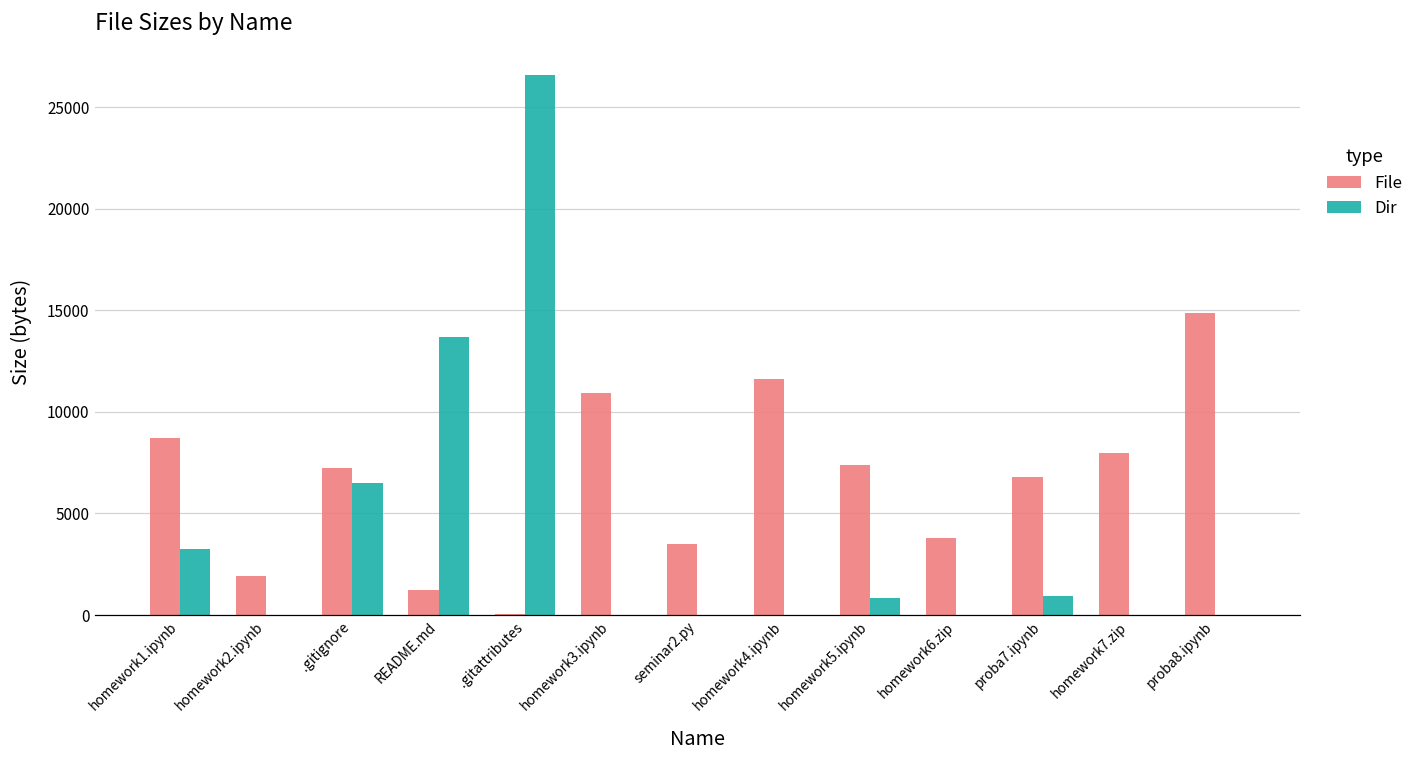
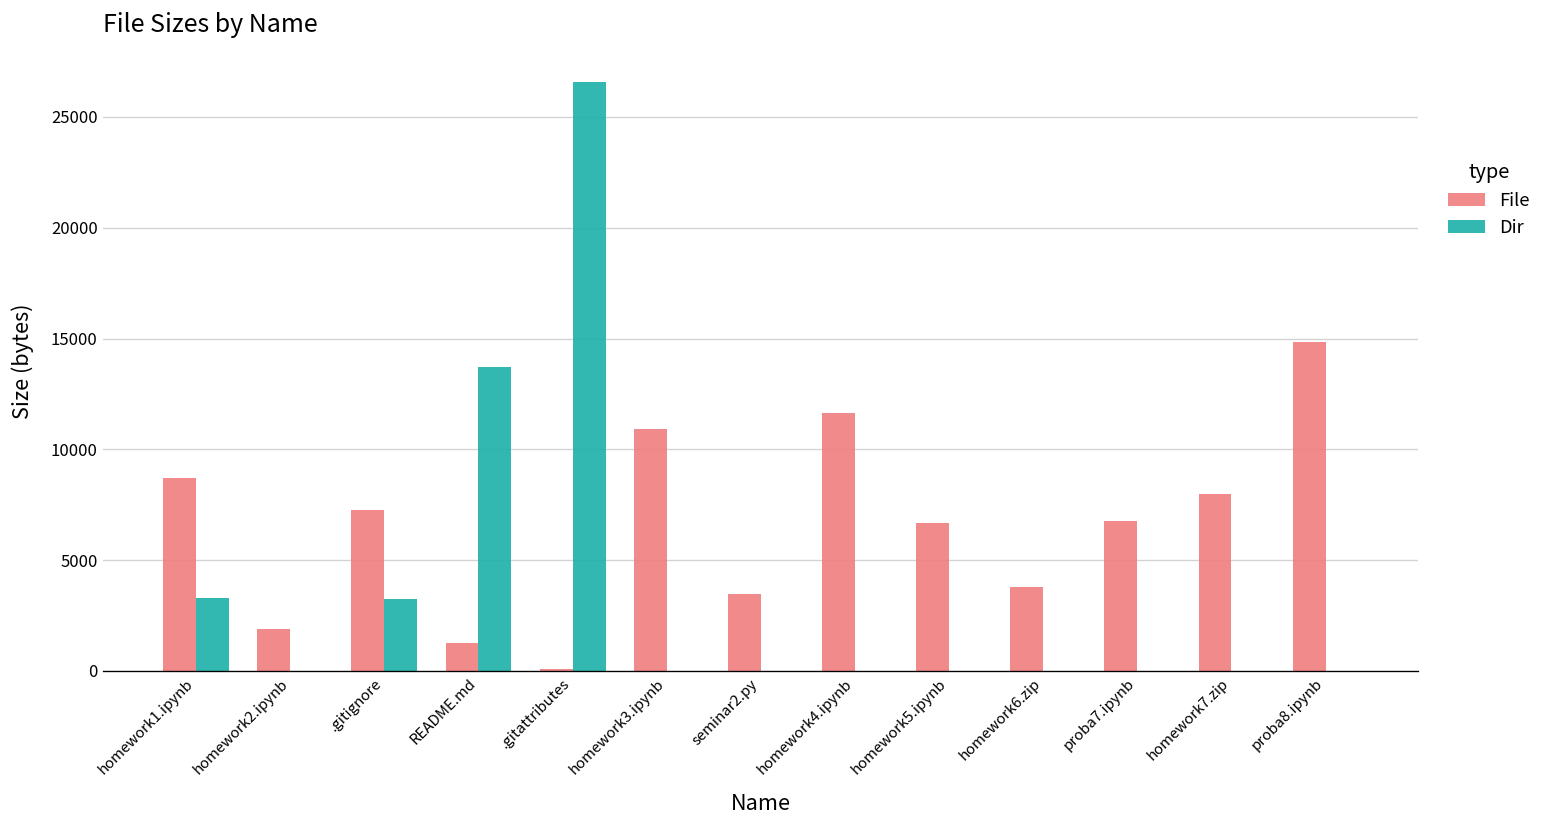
  {
    "File": {
      "homework1.ipynb": 8700,
      "homework2.ipynb": 1900,
      ".gitignore": 7300,
      "README.md": 1300,
      "homework3.ipynb": 10900,
      "seminar2.py": 3500,
      "homework4.ipynb": 11600,
-     "homework5.ipynb": 7400,
+     "homework5.ipynb": 6700,
      "homework6.zip": 3800,
      "proba7.ipynb": 6800,
      "homework7.zip": 8000,
      "proba8.ipynb": 14800
    },
    "Dir": {
      "homework1.ipynb": 3300,
      "homework2.ipynb": 0,
-     ".gitignore": 6500,
+     ".gitignore": 3200,
      "README.md": 13700,
      ".gitattributes": 26600,
      "homework3.ipynb": 0,
      "seminar2.py": 0,
      "homework4.ipynb": 0,
-     "homework5.ipynb": 800,
+     "homework5.ipynb": 0,
      "homework6.zip": 0,
-     "proba7.ipynb": 900,
+     "proba7.ipynb": 0,
      "homework7.zip": 0,
      "proba8.ipynb": 0
    }
  }
